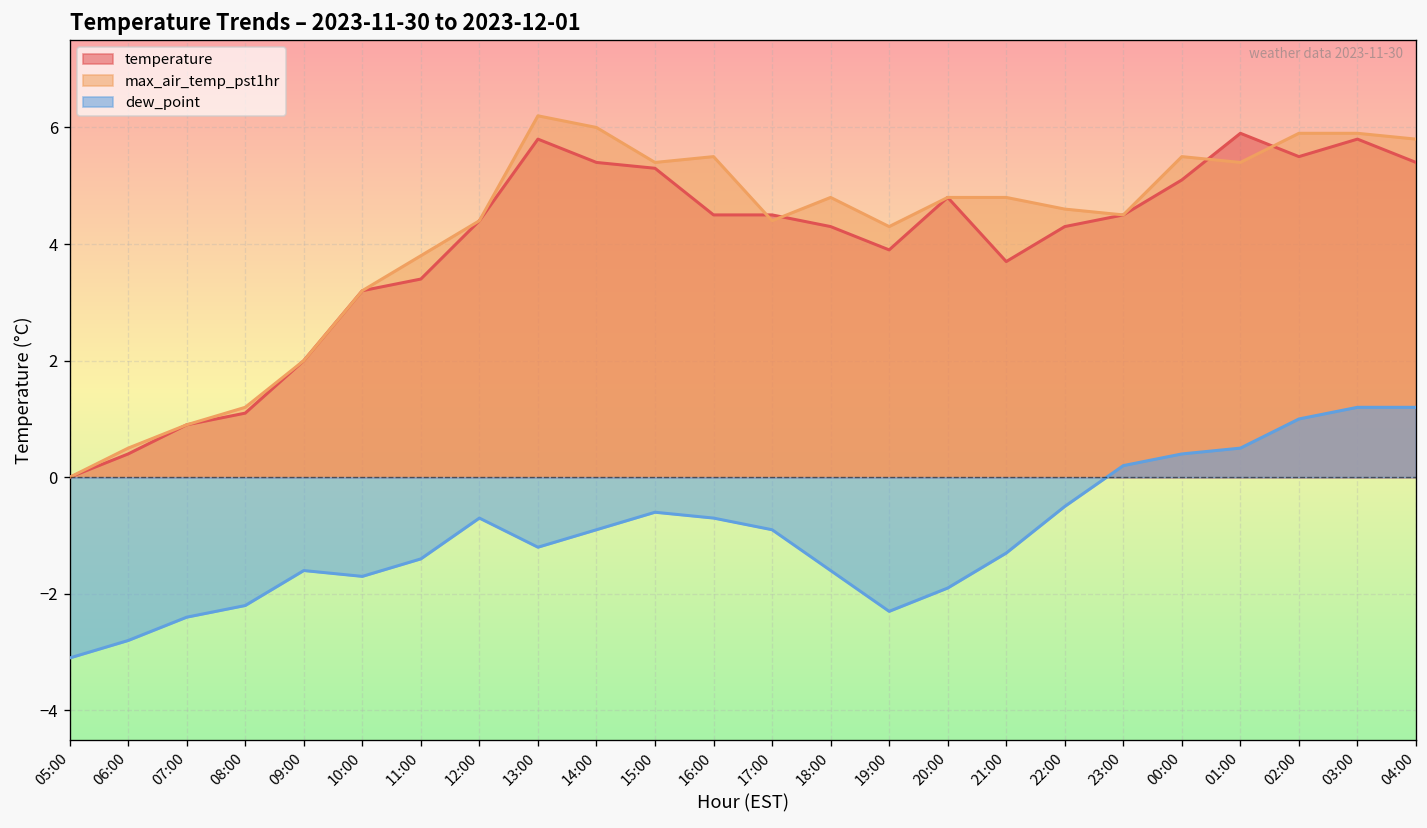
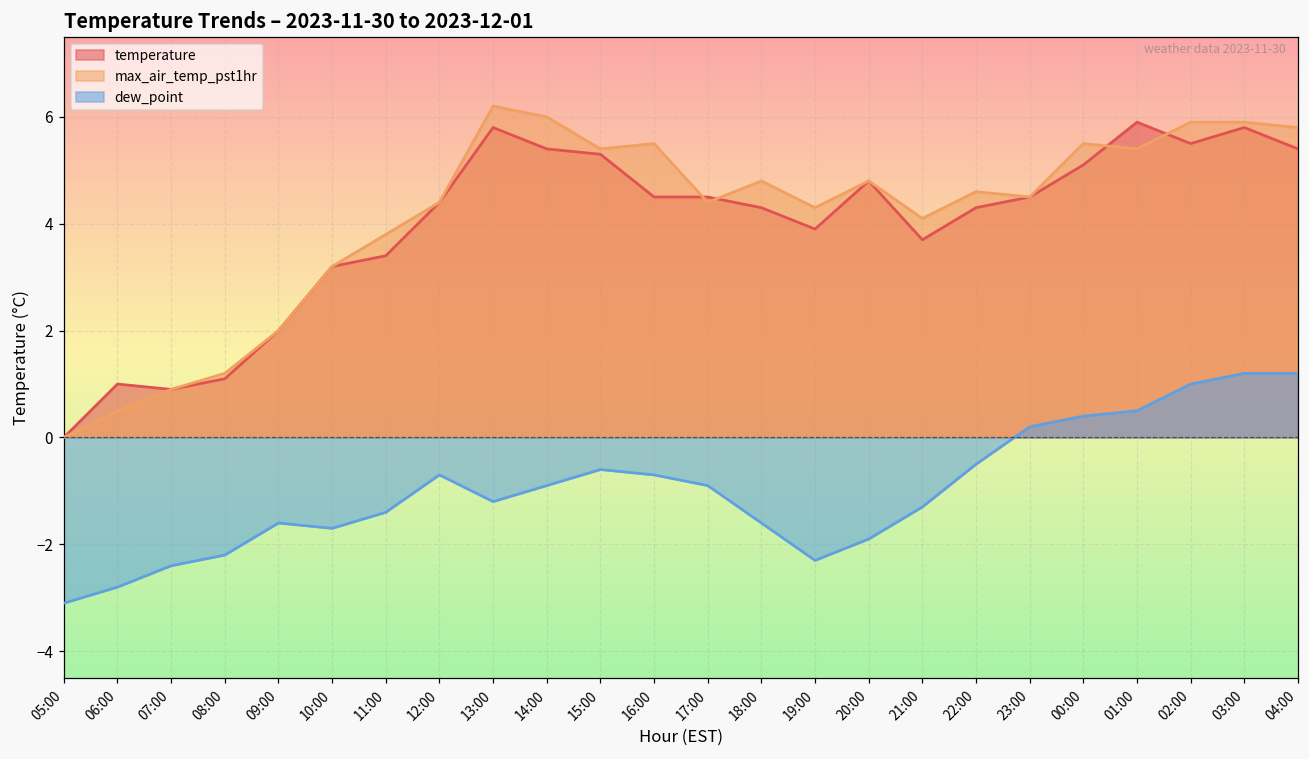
  {
    "temperature": {
-     "06:00": 0.4,
+     "06:00": 1.0,
      "08:00": 1.1,
      "11:00": 3.4,
      "13:00": 5.8,
      "14:00": 5.4,
      "15:00": 5.3,
      "16:00": 4.5,
      "17:00": 4.5,
      "18:00": 4.3,
      "19:00": 3.9,
      "21:00": 3.7,
      "22:00": 4.3,
      "00:00": 5.1,
      "01:00": 5.9,
      "02:00": 5.5,
      "03:00": 5.8,
      "04:00": 5.4
    },
    "max_air_temp_pst1hr": {
      "06:00": 0.5,
      "08:00": 1.2,
      "11:00": 3.8,
      "13:00": 6.2,
      "14:00": 6.0,
      "15:00": 5.4,
      "16:00": 5.5,
      "17:00": 4.4,
      "18:00": 4.8,
      "19:00": 4.3,
-     "21:00": 4.8,
+     "21:00": 4.1,
      "22:00": 4.6,
      "00:00": 5.5,
      "01:00": 5.4,
      "02:00": 5.9,
      "03:00": 5.9,
      "04:00": 5.8
    }
  }
